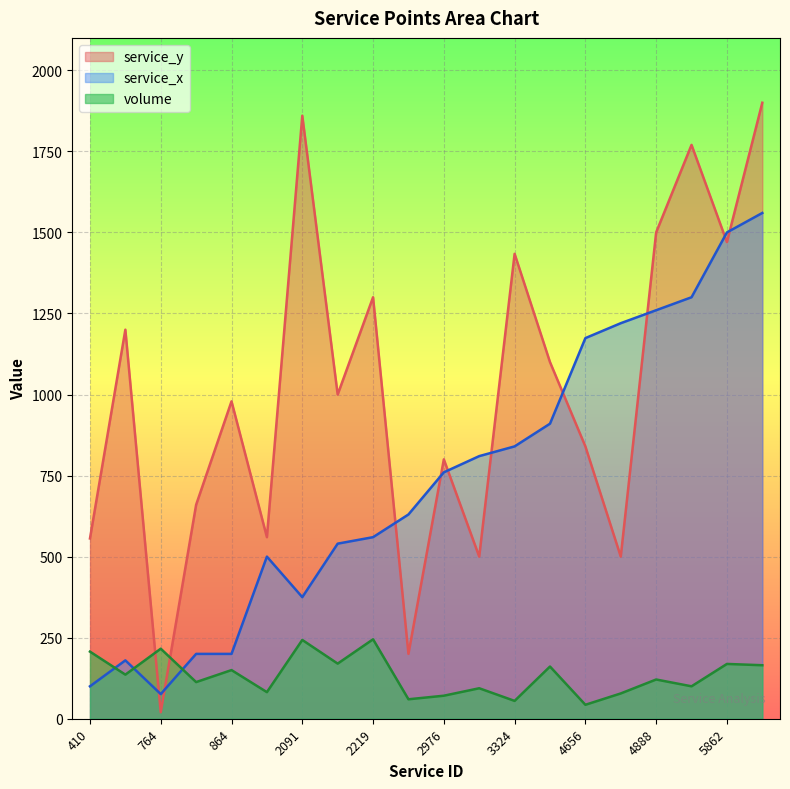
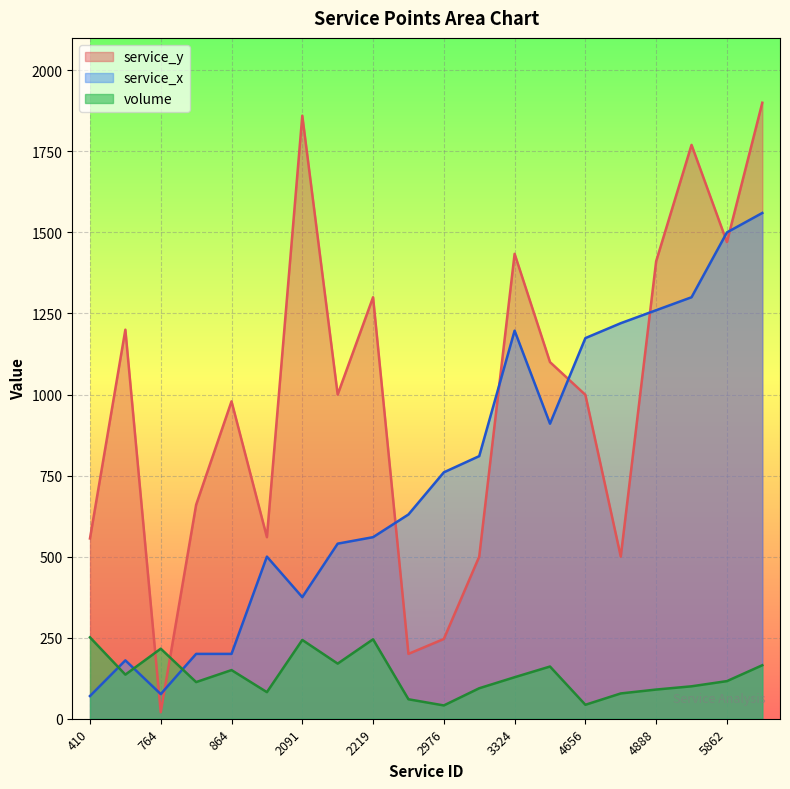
  {
    "service_y": {
      "410": 560,
      "764": 20,
      "864": 980,
      "2091": 1860,
      "2219": 1300,
-     "2976": 800,
+     "2976": 250,
      "3324": 1430,
-     "4656": 840,
-     "4888": 1500,
+     "4656": 1000,
+     "4888": 1410,
      "5862": 1470
    },
    "service_x": {
-     "410": 100,
+     "410": 70,
      "764": 80,
      "864": 200,
      "2091": 380,
      "2219": 560,
      "2976": 760,
-     "3324": 840,
+     "3324": 1200,
      "4656": 1170,
      "4888": 1260,
      "5862": 1500
    },
    "volume": {
-     "410": 210,
+     "410": 250,
      "764": 220,
      "864": 150,
      "2091": 240,
      "2219": 250,
-     "2976": 70,
-     "3324": 60,
+     "2976": 40,
+     "3324": 130,
      "4656": 40,
-     "4888": 120,
-     "5862": 170
+     "4888": 90,
+     "5862": 120
    }
  }
